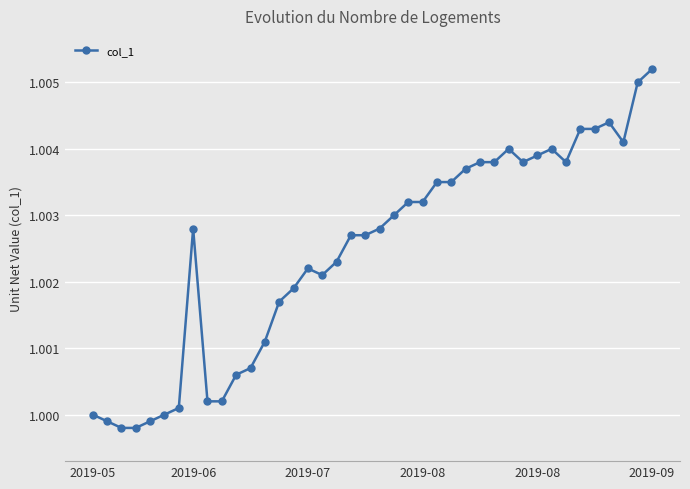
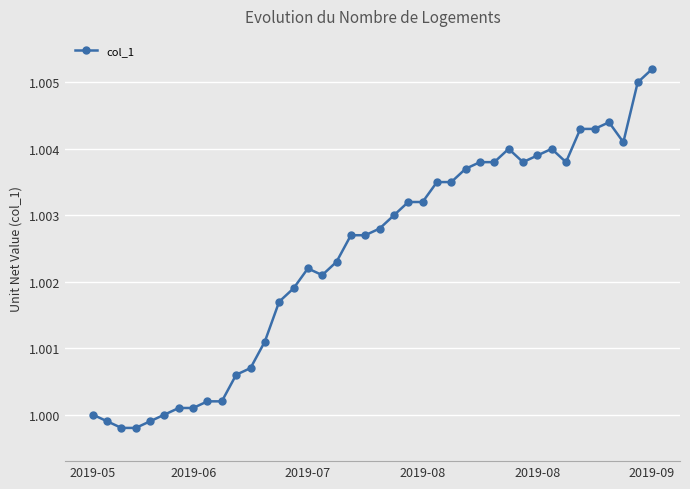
  {
    "2019-05": 1.0000,
-   "2019-06": 1.0028,
+   "2019-06": 1.0001,
    "2019-07": 1.0022,
    "2019-09": 1.0052
  }
